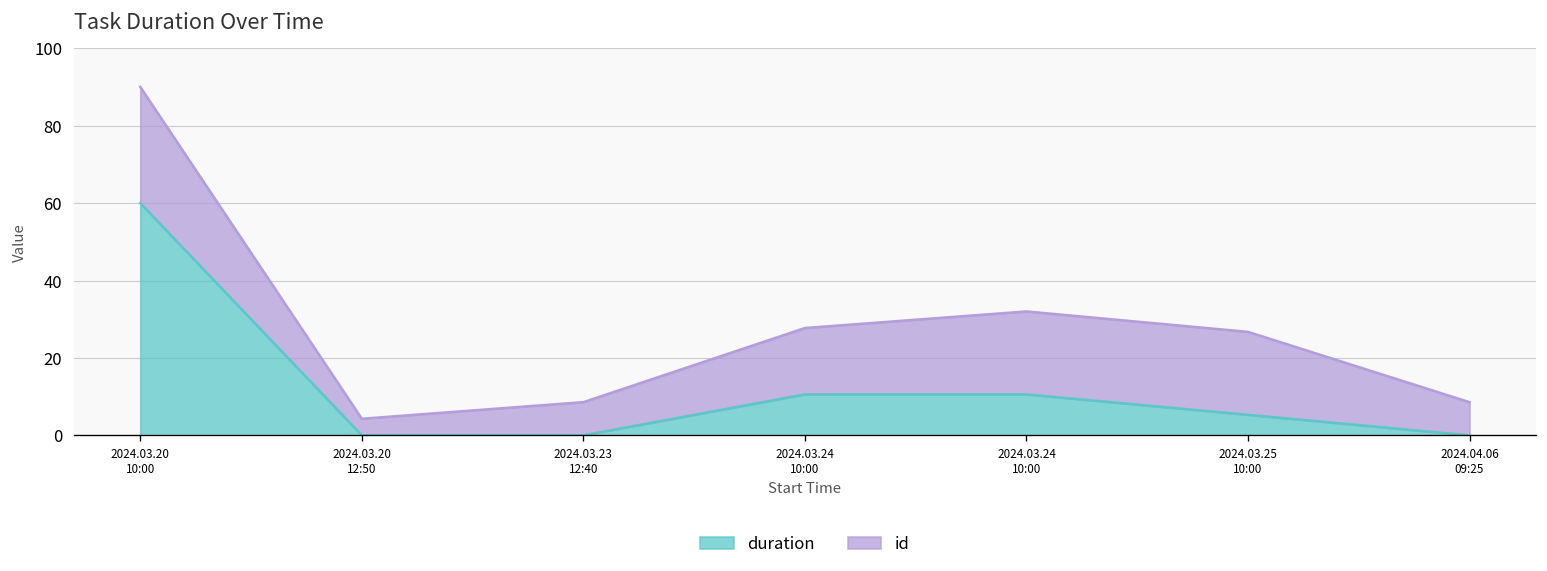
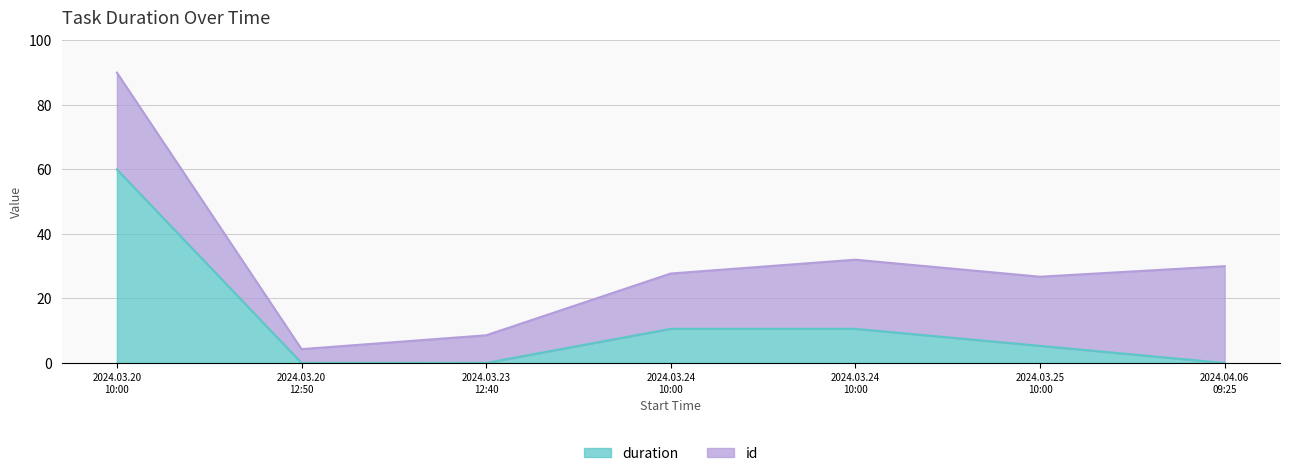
  {
    "duration": {
      "2024.03.20 10:00": 60,
      "2024.03.20 12:50": 0,
      "2024.03.23 12:40": 0,
      "2024.03.25 10:00": 5,
      "2024.04.06 09:25": 0
    },
    "id": {
      "2024.03.20 10:00": 30,
      "2024.03.20 12:50": 4,
      "2024.03.23 12:40": 9,
      "2024.03.25 10:00": 21,
-     "2024.04.06 09:25": 9
+     "2024.04.06 09:25": 30
    }
  }
